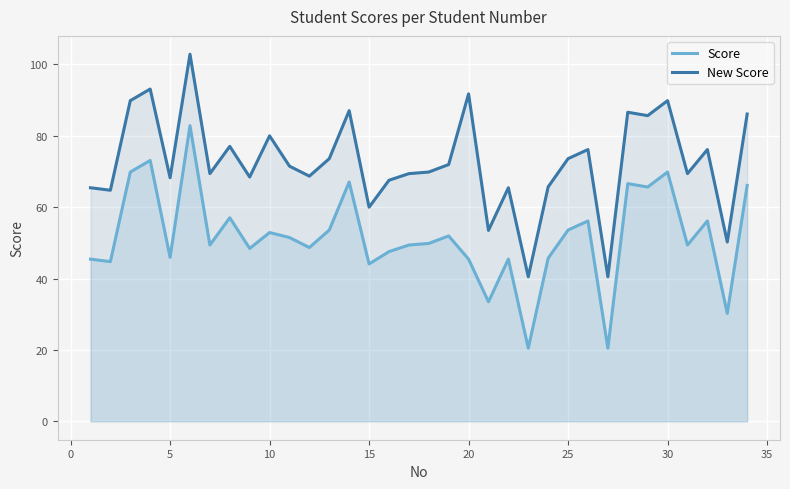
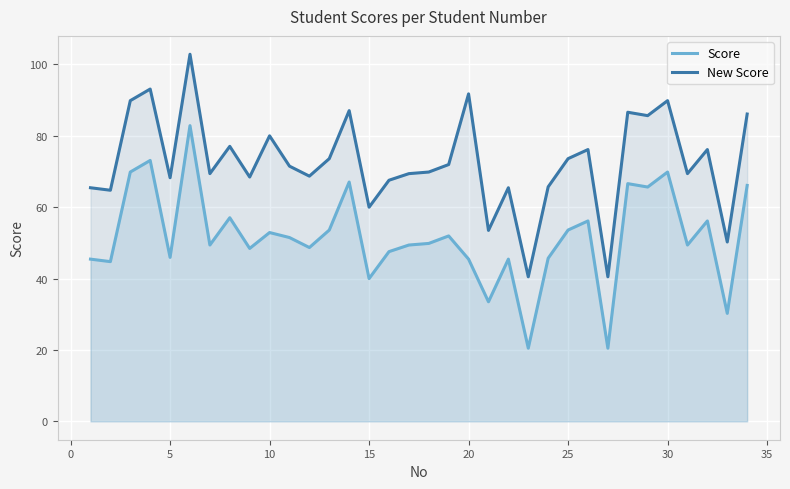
  {
    "Score": {
      "5": 46,
      "10": 53,
-     "15": 44,
+     "15": 40,
      "20": 45,
      "25": 54,
      "30": 70
    },
    "New Score": {
      "5": 68,
      "10": 80,
      "15": 60,
      "20": 92,
      "25": 74,
      "30": 90
    }
  }
